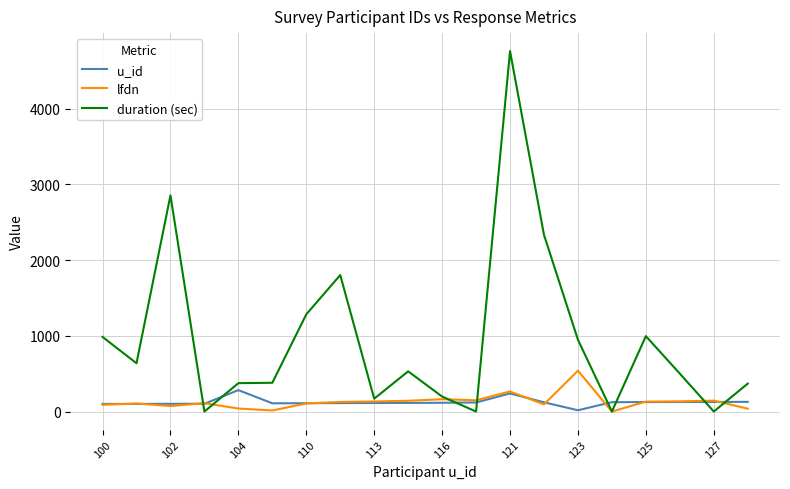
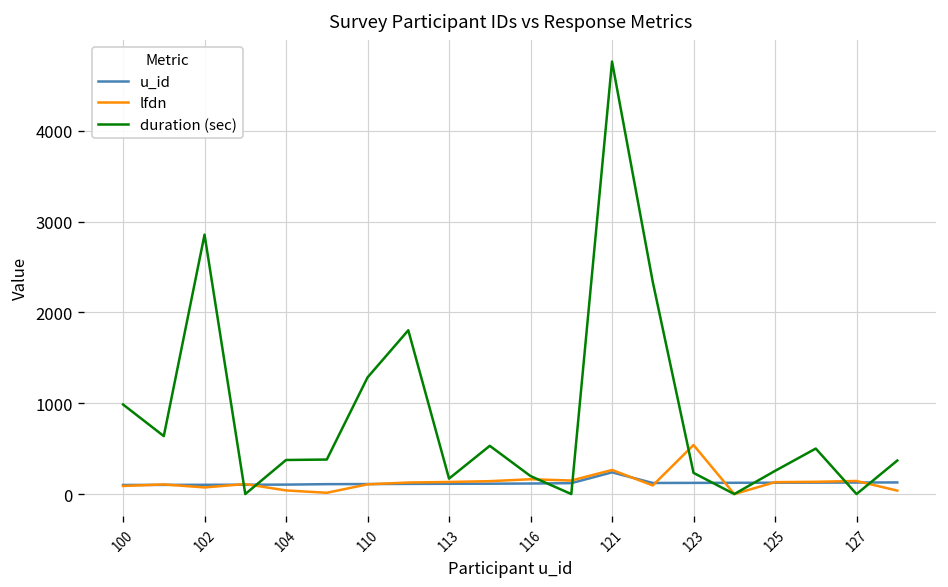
  {
    "u_id": {
-     "104": 300,
+     "104": 100,
      "116": 100,
-     "123": 0
+     "123": 100
    },
    "lfdn": {
      "104": 0,
      "116": 200,
      "123": 500
    },
    "duration (sec)": {
      "100": 1000,
      "102": 2900,
      "104": 400,
      "110": 1300,
      "113": 200,
      "116": 200,
      "121": 4800,
-     "123": 900,
-     "125": 1000,
+     "123": 200,
+     "125": 300,
      "127": 0
    }
  }
